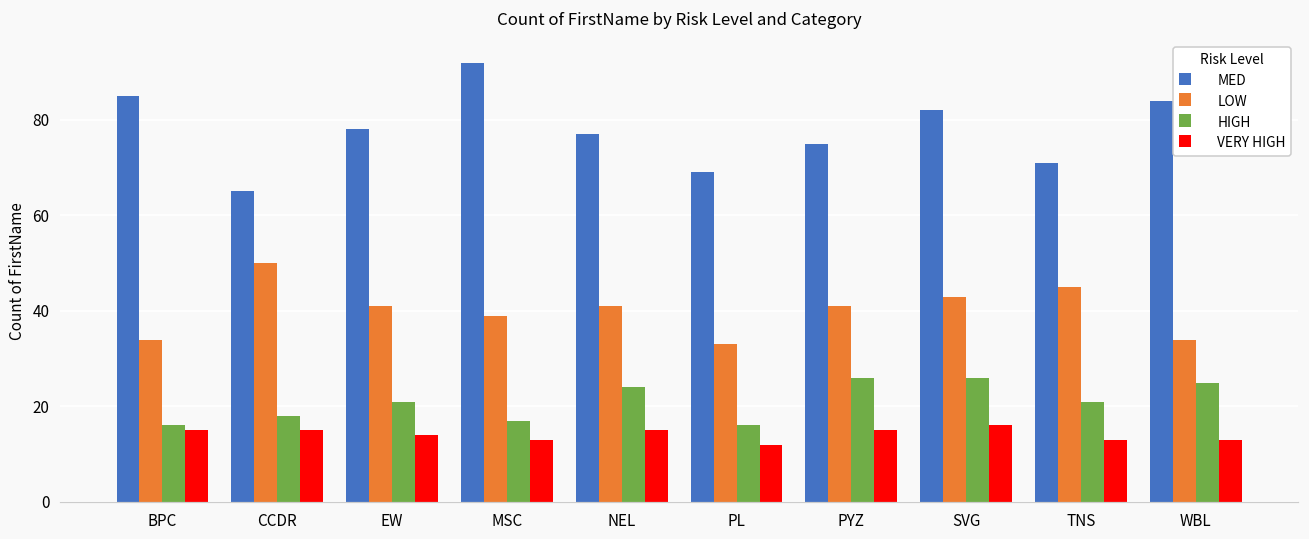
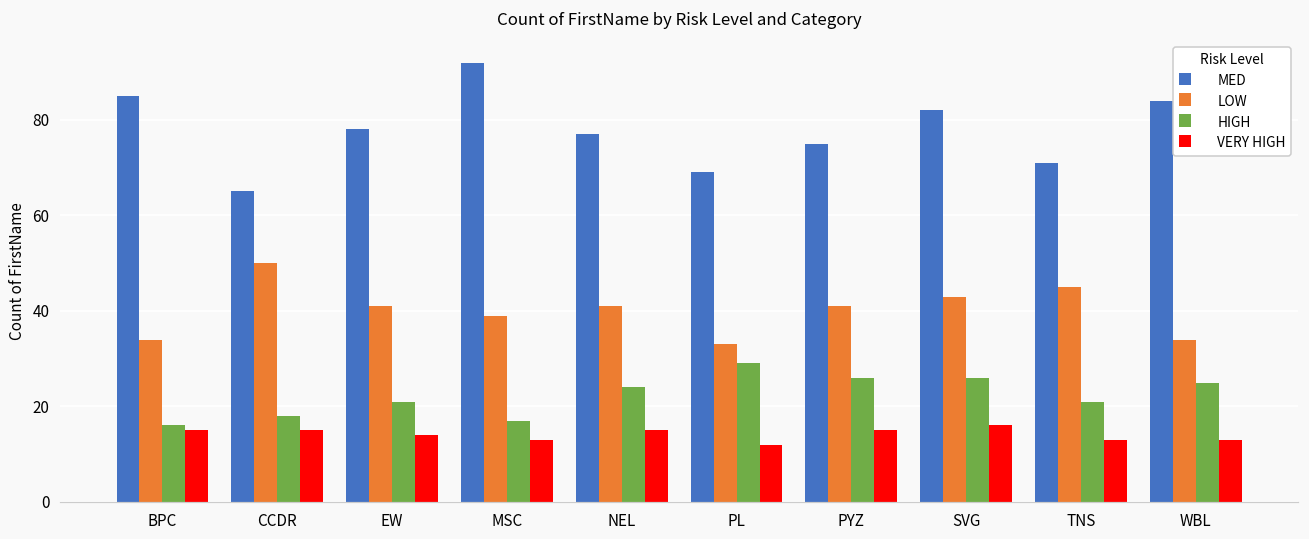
  {
    "MED": {
      "BPC": 85,
      "CCDR": 65,
      "EW": 78,
      "MSC": 92,
      "NEL": 77,
      "PL": 69,
      "PYZ": 75,
      "SVG": 82,
      "TNS": 71,
      "WBL": 84
    },
    "LOW": {
      "BPC": 34,
      "CCDR": 50,
      "EW": 41,
      "MSC": 39,
      "NEL": 41,
      "PL": 33,
      "PYZ": 41,
      "SVG": 43,
      "TNS": 45,
      "WBL": 34
    },
    "HIGH": {
      "BPC": 16,
      "CCDR": 18,
      "EW": 21,
      "MSC": 17,
      "NEL": 24,
-     "PL": 16,
+     "PL": 29,
      "PYZ": 26,
      "SVG": 26,
      "TNS": 21,
      "WBL": 25
    },
    "VERY HIGH": {
      "BPC": 15,
      "CCDR": 15,
      "EW": 14,
      "MSC": 13,
      "NEL": 15,
      "PL": 12,
      "PYZ": 15,
      "SVG": 16,
      "TNS": 13,
      "WBL": 13
    }
  }
